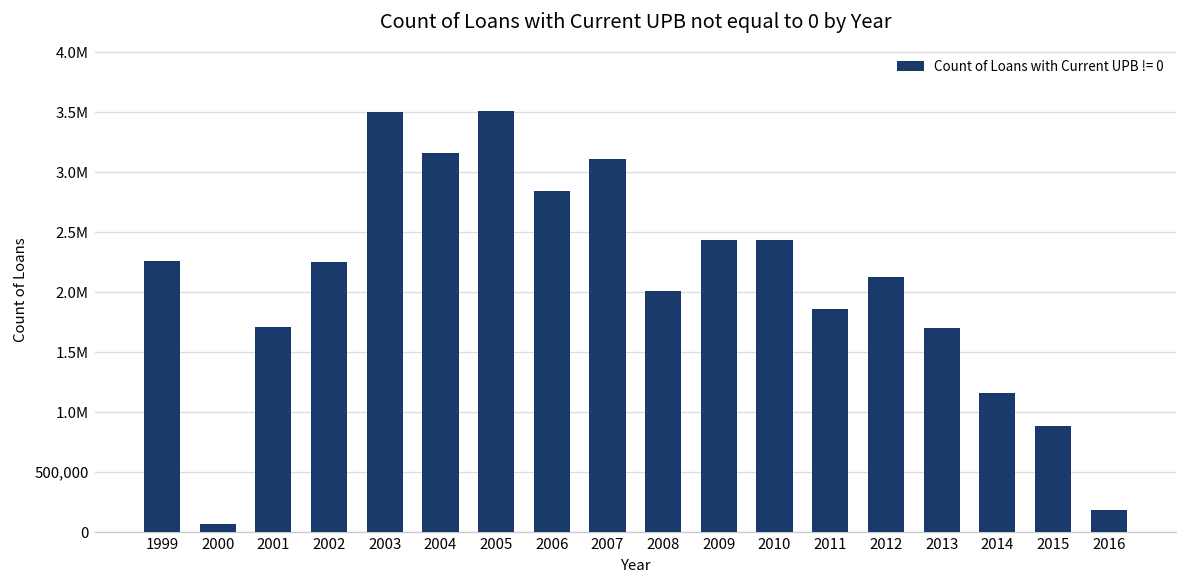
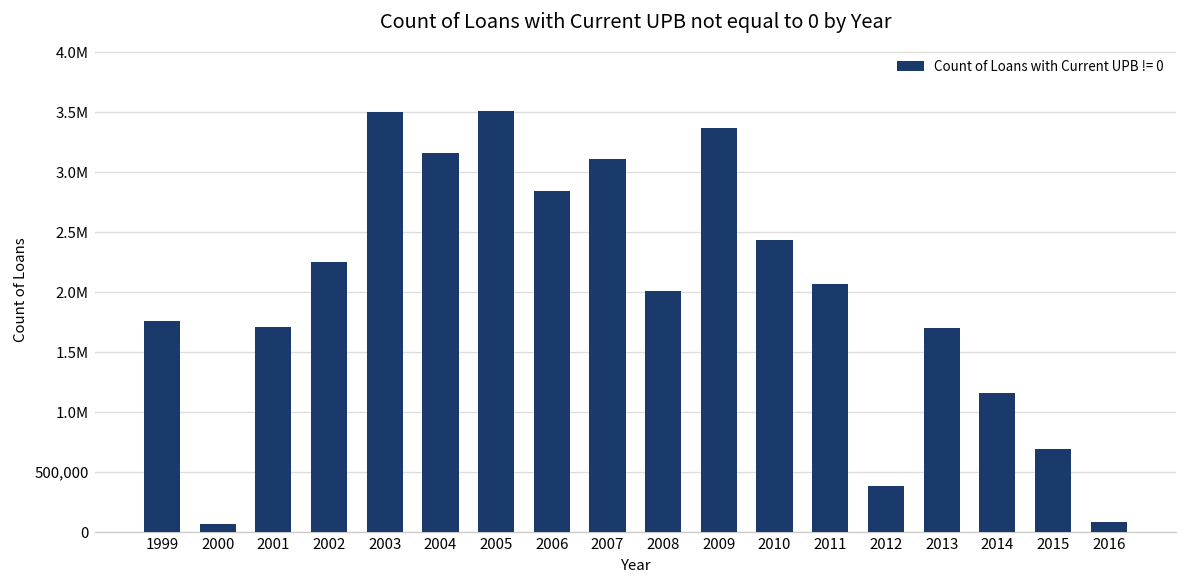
  {
-   "1999": "2,260,000",
+   "1999": "1,760,000",
    "2000": "70,000",
    "2001": "1,710,000",
    "2002": "2,250,000",
    "2003": "3,500,000",
    "2004": "3,160,000",
    "2005": "3,510,000",
    "2006": "2,840,000",
    "2007": "3,110,000",
    "2008": "2,010,000",
-   "2009": "2,430,000",
+   "2009": "3,370,000",
    "2010": "2,430,000",
-   "2011": "1,860,000",
-   "2012": "2,130,000",
+   "2011": "2,070,000",
+   "2012": "390,000",
    "2013": "1,700,000",
    "2014": "1,160,000",
-   "2015": "890,000",
-   "2016": "180,000"
+   "2015": "690,000",
+   "2016": "80,000"
  }
